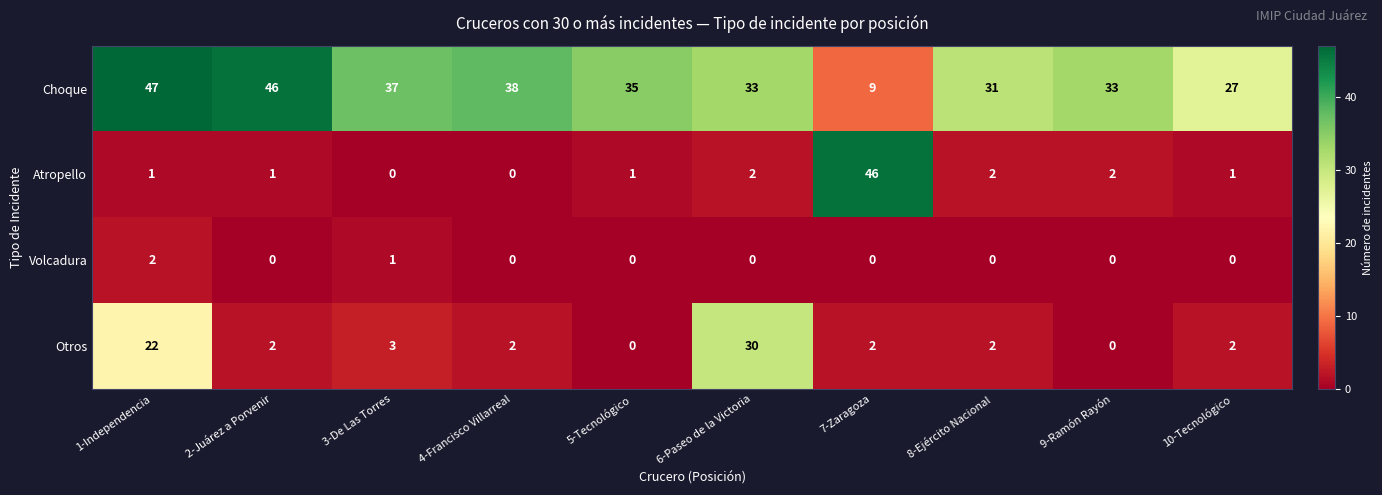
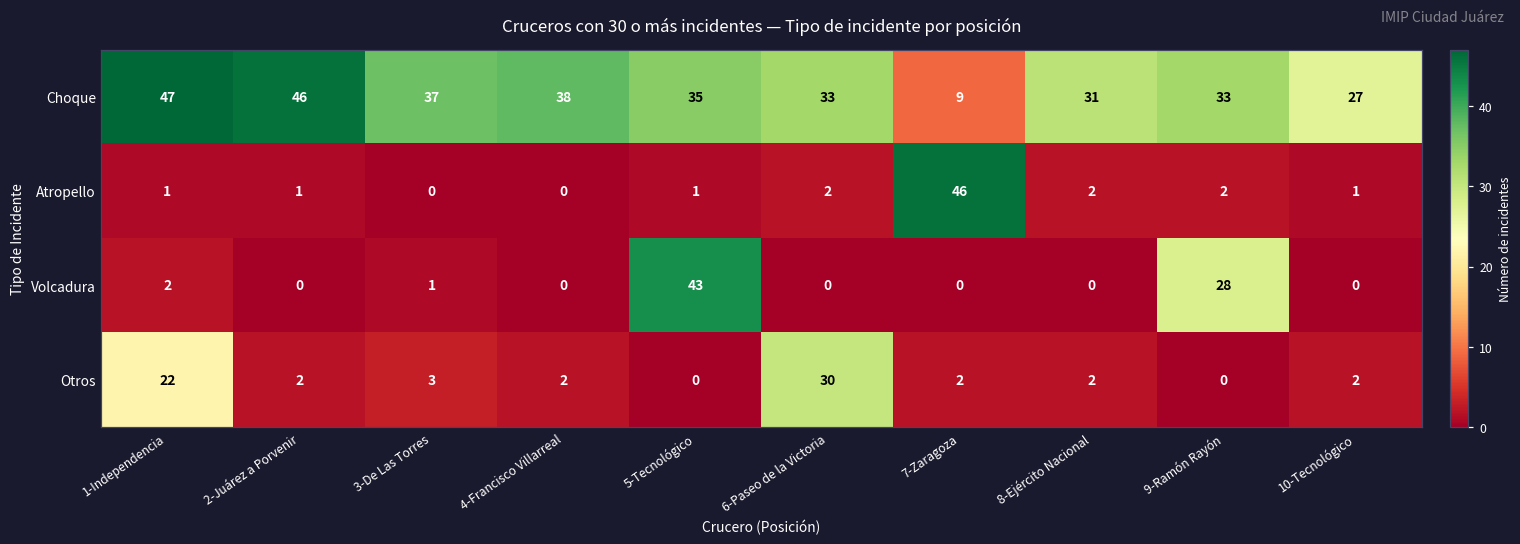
  {
    "Choque": {
      "1-Independencia": 47,
      "2-Juárez a Porvenir": 46,
      "3-De Las Torres": 37,
      "4-Francisco Villarreal": 38,
      "5-Tecnológico": 35,
      "6-Paseo de la Victoria": 33,
      "7-Zaragoza": 9,
      "8-Ejército Nacional": 31,
      "9-Ramón Rayón": 33,
      "10-Tecnológico": 27
    },
    "Atropello": {
      "1-Independencia": 1,
      "2-Juárez a Porvenir": 1,
      "3-De Las Torres": 0,
      "4-Francisco Villarreal": 0,
      "5-Tecnológico": 1,
      "6-Paseo de la Victoria": 2,
      "7-Zaragoza": 46,
      "8-Ejército Nacional": 2,
      "9-Ramón Rayón": 2,
      "10-Tecnológico": 1
    },
    "Volcadura": {
      "1-Independencia": 2,
      "2-Juárez a Porvenir": 0,
      "3-De Las Torres": 1,
      "4-Francisco Villarreal": 0,
-     "5-Tecnológico": 0,
+     "5-Tecnológico": 43,
      "6-Paseo de la Victoria": 0,
      "7-Zaragoza": 0,
      "8-Ejército Nacional": 0,
-     "9-Ramón Rayón": 0,
+     "9-Ramón Rayón": 28,
      "10-Tecnológico": 0
    },
    "Otros": {
      "1-Independencia": 22,
      "2-Juárez a Porvenir": 2,
      "3-De Las Torres": 3,
      "4-Francisco Villarreal": 2,
      "5-Tecnológico": 0,
      "6-Paseo de la Victoria": 30,
      "7-Zaragoza": 2,
      "8-Ejército Nacional": 2,
      "9-Ramón Rayón": 0,
      "10-Tecnológico": 2
    }
  }
